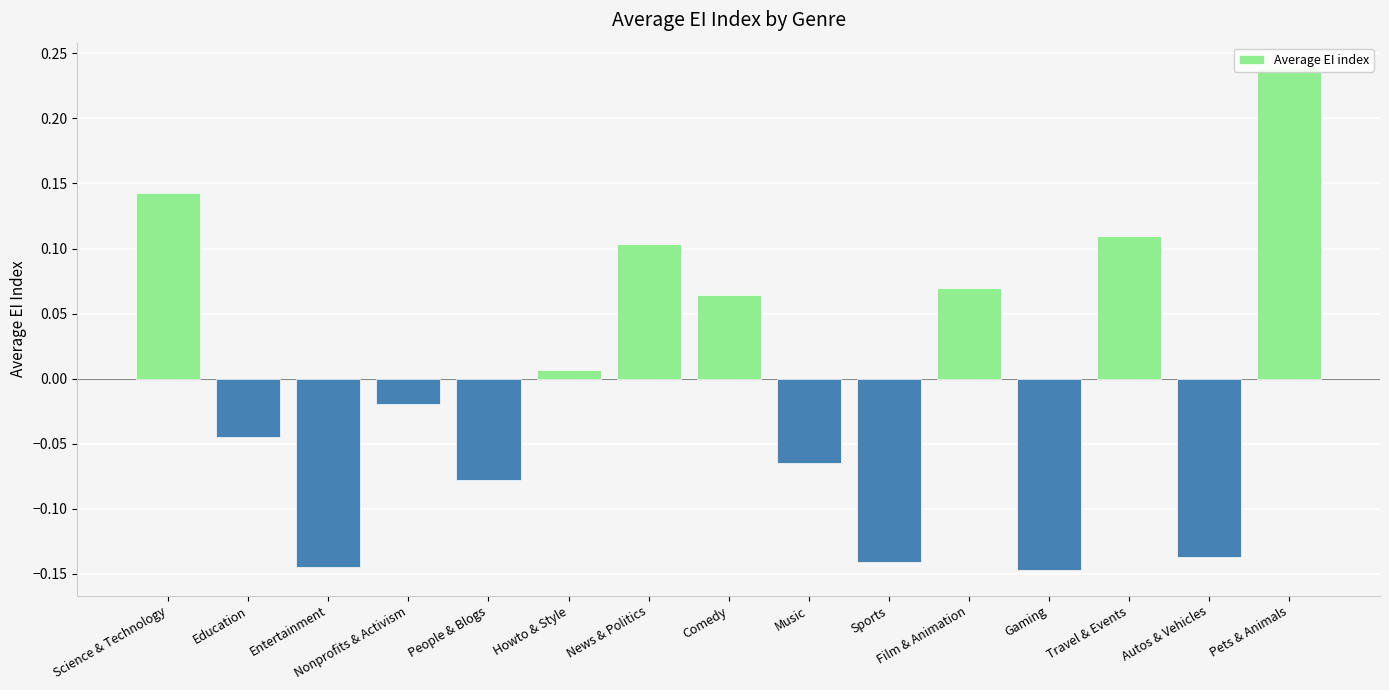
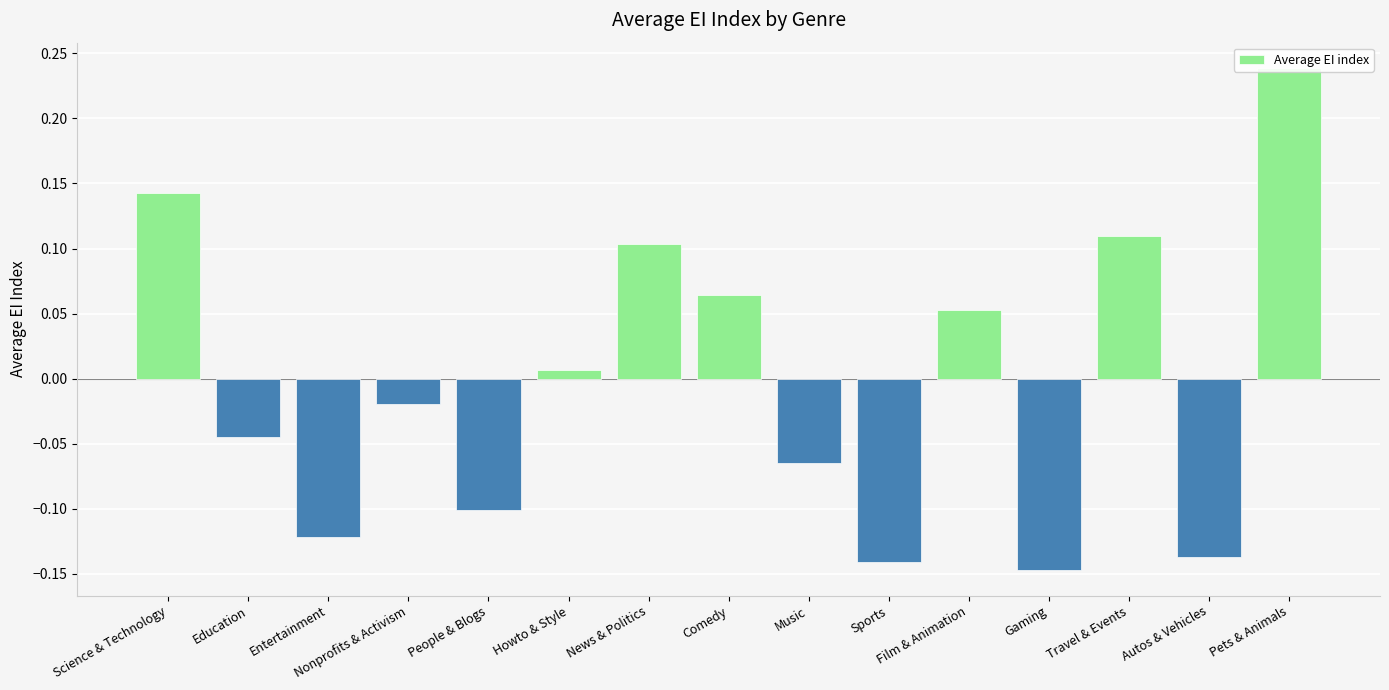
  {
    "Science & Technology": 0.142,
    "Education": -0.045,
-   "Entertainment": -0.144,
+   "Entertainment": -0.121,
    "Nonprofits & Activism": -0.020,
-   "People & Blogs": -0.077,
+   "People & Blogs": -0.101,
    "Howto & Style": 0.007,
    "News & Politics": 0.103,
    "Comedy": 0.064,
    "Music": -0.065,
    "Sports": -0.141,
-   "Film & Animation": 0.069,
+   "Film & Animation": 0.052,
    "Gaming": -0.147,
    "Travel & Events": 0.109,
    "Autos & Vehicles": -0.137
  }
